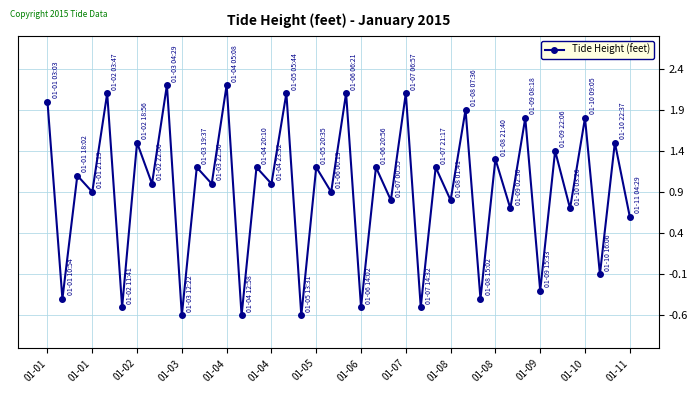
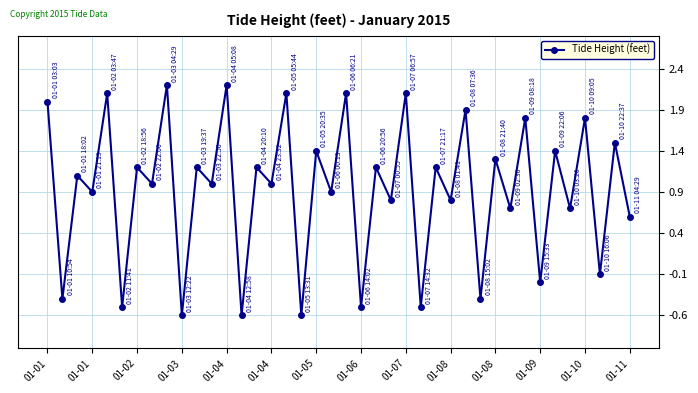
  {
-   "01-02": 1.5,
-   "01-05": 1.2,
-   "01-09": -0.3
+   "01-02": 1.2,
+   "01-05": 1.4,
+   "01-09": -0.2
  }
